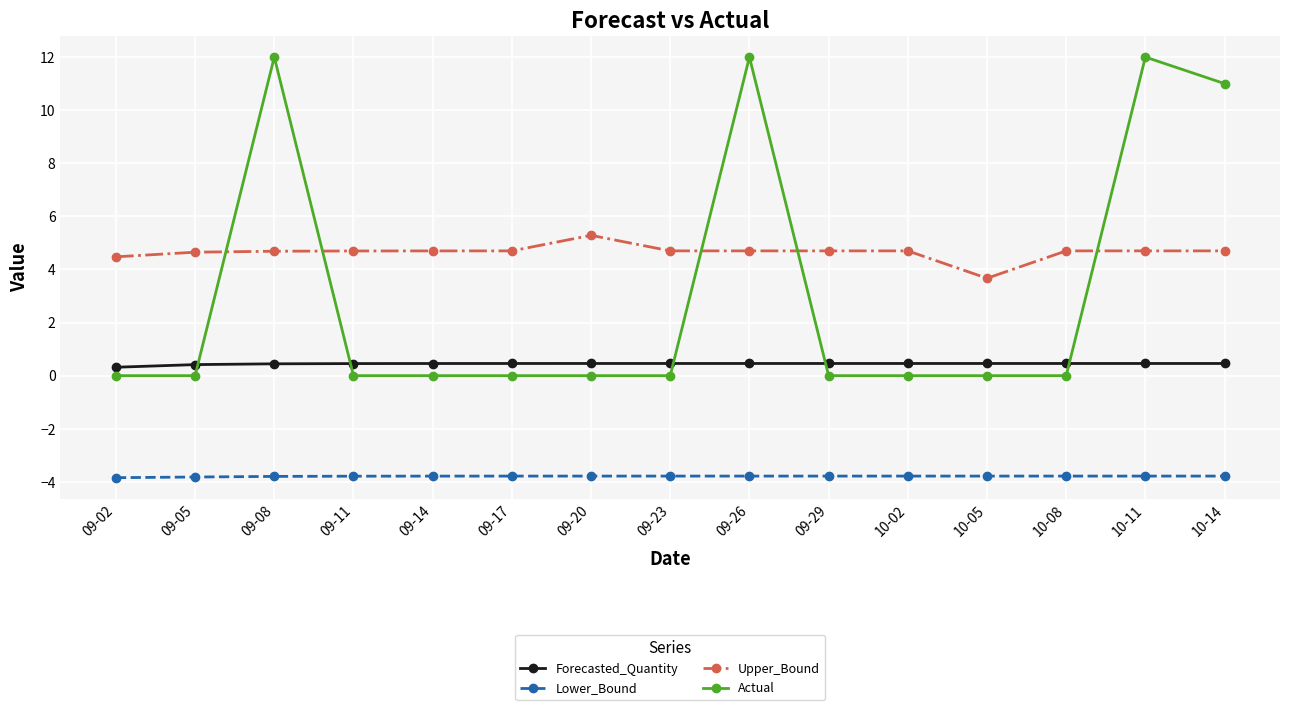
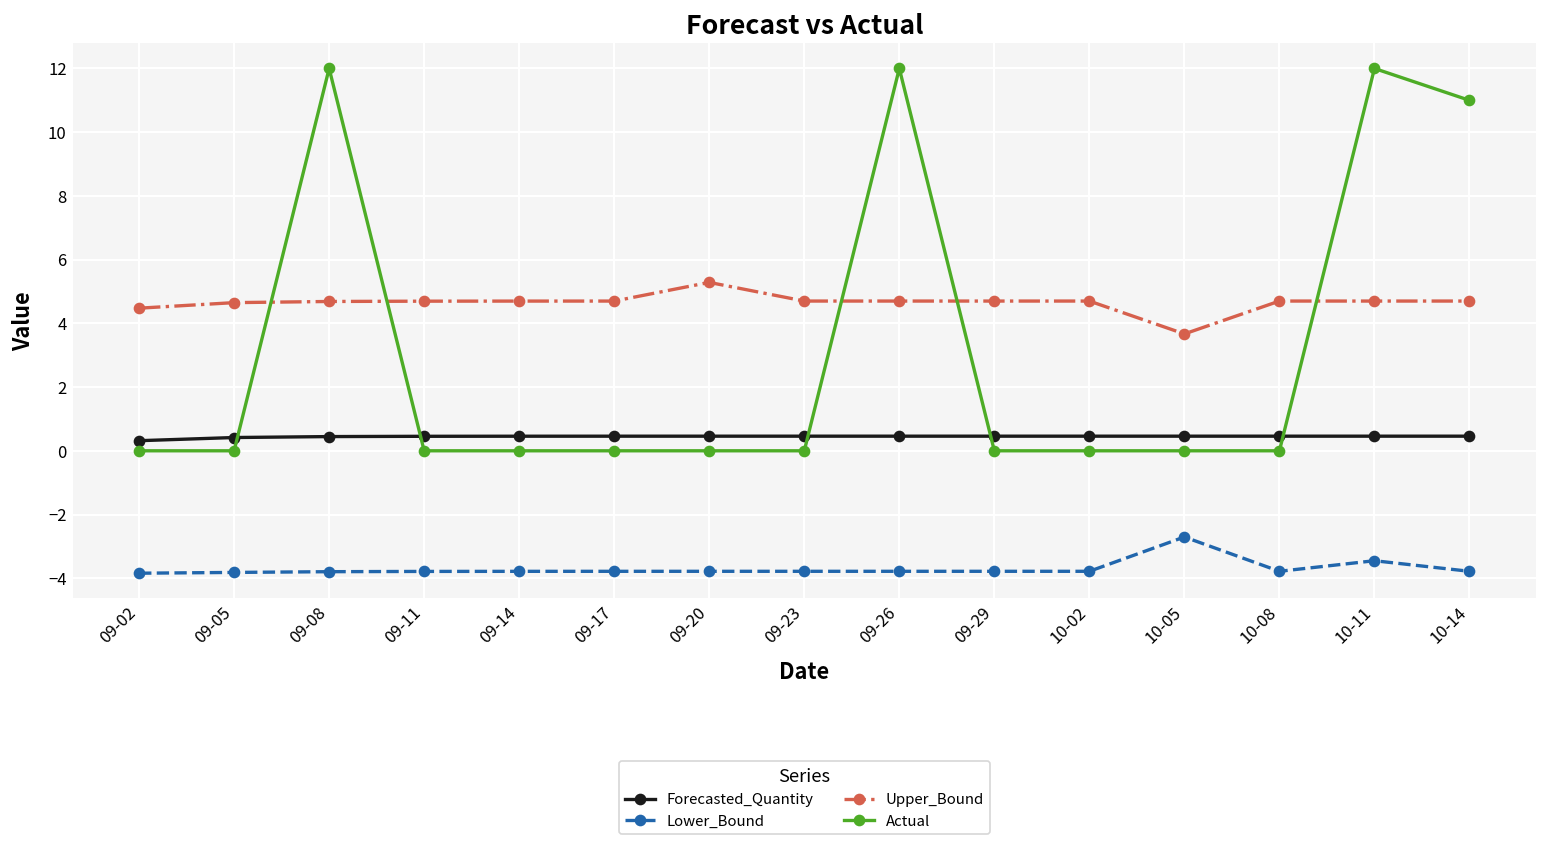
  {
    "Forecasted_Quantity": {
      "09-02": 0.3,
      "09-05": 0.4,
      "09-08": 0.4,
      "09-11": 0.5,
      "09-14": 0.5,
      "09-17": 0.5,
      "09-20": 0.5,
      "09-23": 0.5,
      "09-26": 0.5,
      "09-29": 0.5,
      "10-02": 0.5,
      "10-05": 0.5,
      "10-08": 0.5,
      "10-11": 0.5,
      "10-14": 0.5
    },
    "Lower_Bound": {
      "09-02": -3.8,
      "09-05": -3.8,
      "09-08": -3.8,
      "09-11": -3.8,
      "09-14": -3.8,
      "09-17": -3.8,
      "09-20": -3.8,
      "09-23": -3.8,
      "09-26": -3.8,
      "09-29": -3.8,
      "10-02": -3.8,
-     "10-05": -3.8,
+     "10-05": -2.7,
      "10-08": -3.8,
-     "10-11": -3.8,
+     "10-11": -3.5,
      "10-14": -3.8
    },
    "Upper_Bound": {
      "09-02": 4.5,
      "09-05": 4.7,
      "09-08": 4.7,
      "09-11": 4.7,
      "09-14": 4.7,
      "09-17": 4.7,
      "09-20": 5.3,
      "09-23": 4.7,
      "09-26": 4.7,
      "09-29": 4.7,
      "10-02": 4.7,
      "10-05": 3.7,
      "10-08": 4.7,
      "10-11": 4.7,
      "10-14": 4.7
    },
    "Actual": {
      "09-02": 0.0,
      "09-05": 0.0,
      "09-08": 12.0,
      "09-11": 0.0,
      "09-14": 0.0,
      "09-17": 0.0,
      "09-20": 0.0,
      "09-23": 0.0,
      "09-26": 12.0,
      "09-29": 0.0,
      "10-02": 0.0,
      "10-05": 0.0,
      "10-08": 0.0,
      "10-11": 12.0,
      "10-14": 11.0
    }
  }
